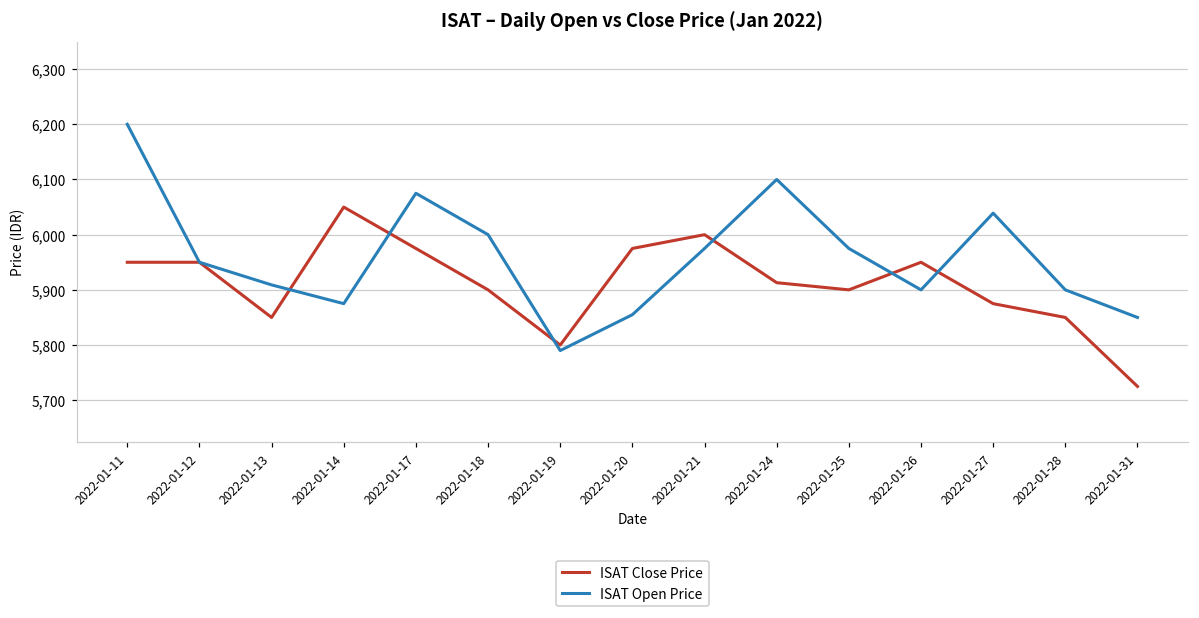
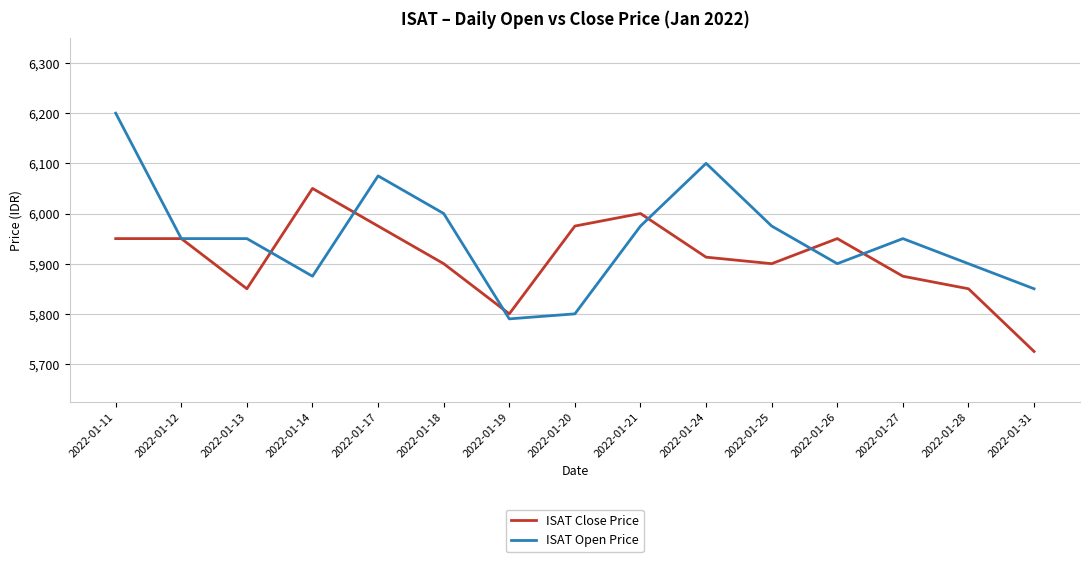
  {
    "ISAT Close Price": {
      "2022-01-11": "5,950",
      "2022-01-13": "5,850",
      "2022-01-14": "6,050",
      "2022-01-17": "5,980",
      "2022-01-18": "5,900",
      "2022-01-19": "5,800",
      "2022-01-20": "5,980",
      "2022-01-21": "6,000",
      "2022-01-24": "5,910",
      "2022-01-25": "5,900",
      "2022-01-26": "5,950",
      "2022-01-27": "5,880",
      "2022-01-28": "5,850",
      "2022-01-31": "5,730"
    },
    "ISAT Open Price": {
      "2022-01-11": "6,200",
-     "2022-01-13": "5,910",
+     "2022-01-13": "5,950",
      "2022-01-14": "5,880",
      "2022-01-17": "6,080",
      "2022-01-18": "6,000",
      "2022-01-19": "5,790",
-     "2022-01-20": "5,860",
+     "2022-01-20": "5,800",
      "2022-01-21": "5,980",
      "2022-01-24": "6,100",
      "2022-01-25": "5,980",
      "2022-01-26": "5,900",
-     "2022-01-27": "6,040",
+     "2022-01-27": "5,950",
      "2022-01-28": "5,900",
      "2022-01-31": "5,850"
    }
  }
